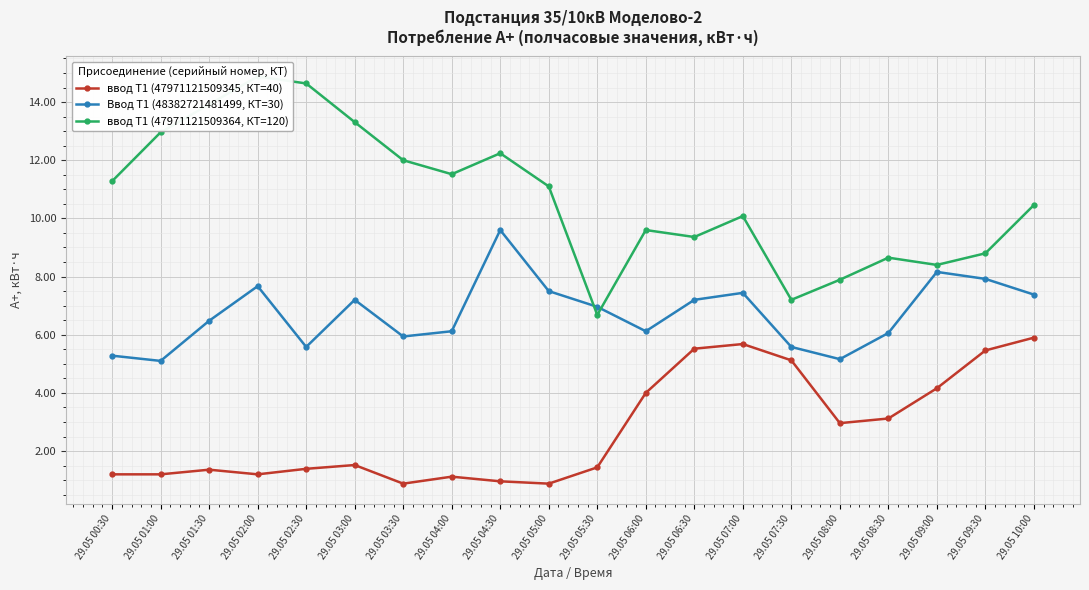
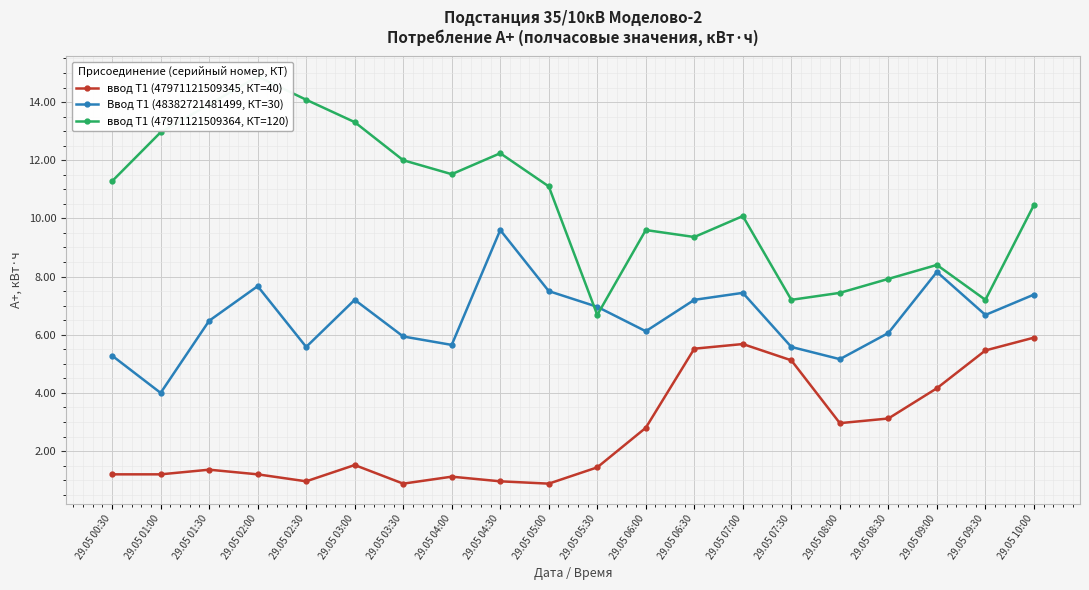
  {
    "ввод Т1 (47971121509345, КТ=40)": {
      "29.05 00:30": 1.2,
      "29.05 01:00": 1.2,
      "29.05 01:30": 1.4,
      "29.05 02:00": 1.2,
-     "29.05 02:30": 1.4,
+     "29.05 02:30": 1.0,
      "29.05 03:00": 1.5,
      "29.05 03:30": 0.9,
      "29.05 04:00": 1.1,
      "29.05 04:30": 1.0,
      "29.05 05:00": 0.9,
      "29.05 05:30": 1.4,
-     "29.05 06:00": 4.0,
+     "29.05 06:00": 2.8,
      "29.05 06:30": 5.5,
      "29.05 07:00": 5.7,
      "29.05 07:30": 5.1,
      "29.05 08:00": 3.0,
      "29.05 08:30": 3.1,
      "29.05 09:00": 4.2,
      "29.05 09:30": 5.5,
      "29.05 10:00": 5.9
    },
    "Ввод Т1 (48382721481499, КТ=30)": {
      "29.05 00:30": 5.3,
-     "29.05 01:00": 5.1,
+     "29.05 01:00": 4.0,
      "29.05 01:30": 6.5,
      "29.05 02:00": 7.7,
      "29.05 02:30": 5.6,
      "29.05 03:00": 7.2,
      "29.05 03:30": 5.9,
-     "29.05 04:00": 6.1,
+     "29.05 04:00": 5.7,
      "29.05 04:30": 9.6,
      "29.05 05:00": 7.5,
      "29.05 05:30": 7.0,
      "29.05 06:00": 6.1,
      "29.05 06:30": 7.2,
      "29.05 07:00": 7.4,
      "29.05 07:30": 5.6,
      "29.05 08:00": 5.2,
      "29.05 08:30": 6.1,
      "29.05 09:00": 8.2,
-     "29.05 09:30": 7.9,
+     "29.05 09:30": 6.7,
      "29.05 10:00": 7.4
    },
    "ввод Т1 (47971121509364, КТ=120)": {
      "29.05 00:30": 11.3,
      "29.05 01:00": 13.0,
-     "29.05 02:30": 14.6,
+     "29.05 02:30": 14.1,
      "29.05 03:00": 13.3,
      "29.05 03:30": 12.0,
      "29.05 04:00": 11.5,
      "29.05 04:30": 12.2,
      "29.05 05:00": 11.1,
      "29.05 05:30": 6.7,
      "29.05 06:00": 9.6,
      "29.05 06:30": 9.4,
      "29.05 07:00": 10.1,
      "29.05 07:30": 7.2,
-     "29.05 08:00": 7.9,
-     "29.05 08:30": 8.7,
+     "29.05 08:00": 7.4,
+     "29.05 08:30": 7.9,
      "29.05 09:00": 8.4,
-     "29.05 09:30": 8.8,
+     "29.05 09:30": 7.2,
      "29.05 10:00": 10.5
    }
  }
